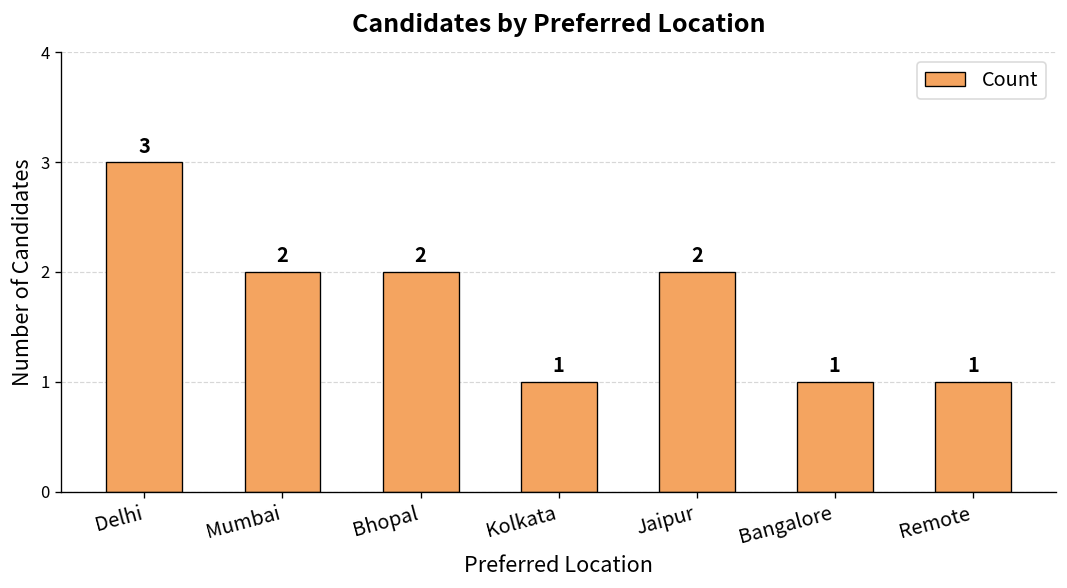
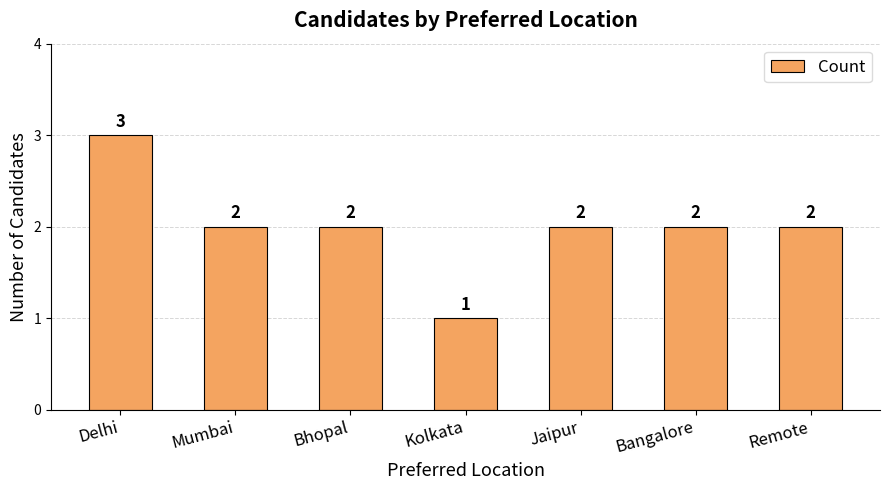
  {
    "Delhi": 3,
    "Mumbai": 2,
    "Bhopal": 2,
    "Kolkata": 1,
    "Jaipur": 2,
-   "Bangalore": 1,
-   "Remote": 1
+   "Bangalore": 2,
+   "Remote": 2
  }
